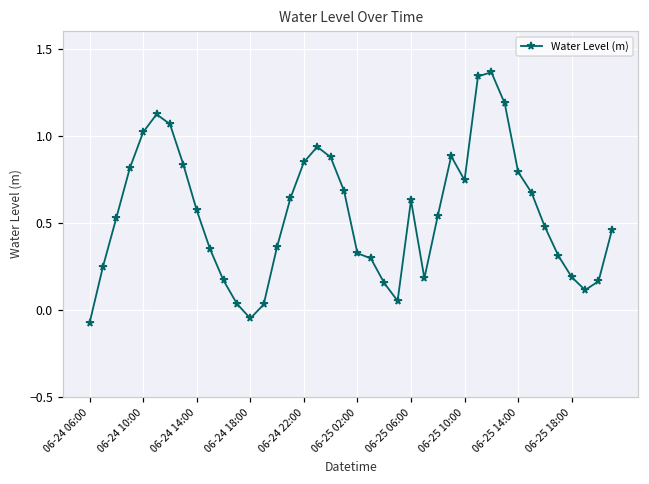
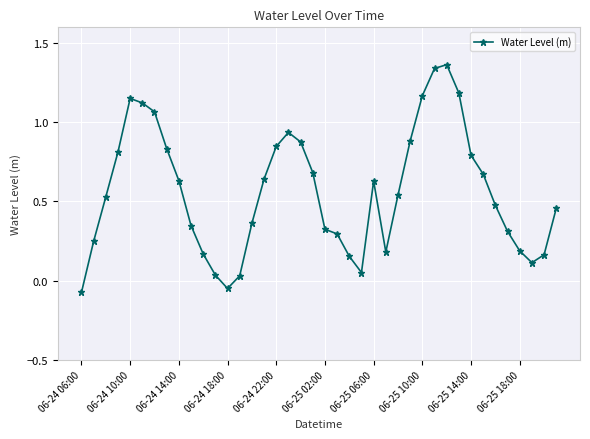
  {
    "06-24 06:00": -0.07,
-   "06-24 10:00": 1.02,
-   "06-24 14:00": 0.57,
+   "06-24 10:00": 1.15,
+   "06-24 14:00": 0.63,
    "06-24 18:00": -0.05,
    "06-24 22:00": 0.85,
    "06-25 02:00": 0.32,
    "06-25 06:00": 0.63,
-   "06-25 10:00": 0.74,
+   "06-25 10:00": 1.17,
    "06-25 14:00": 0.79,
    "06-25 18:00": 0.19
  }
